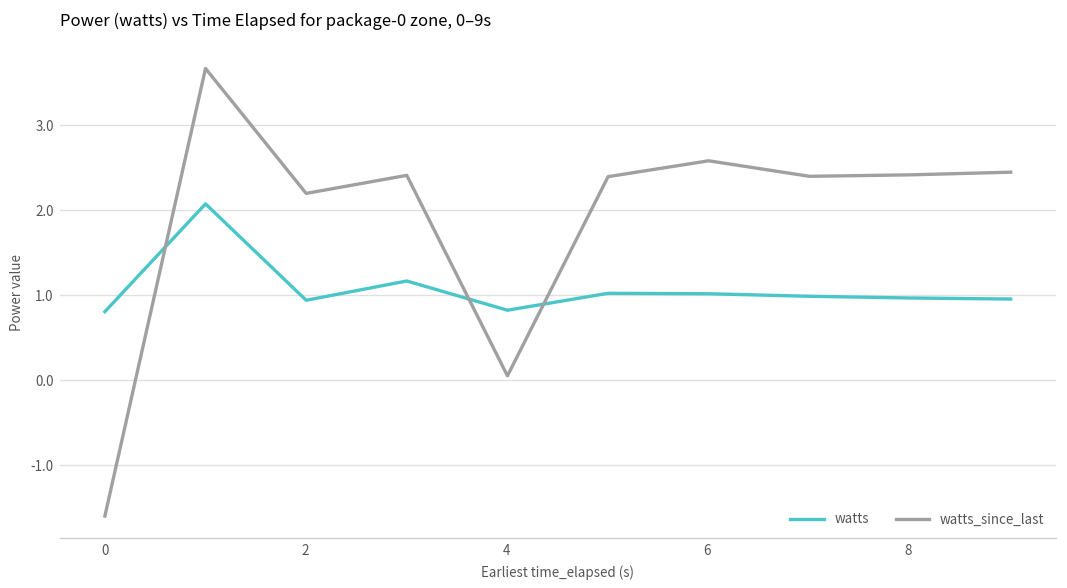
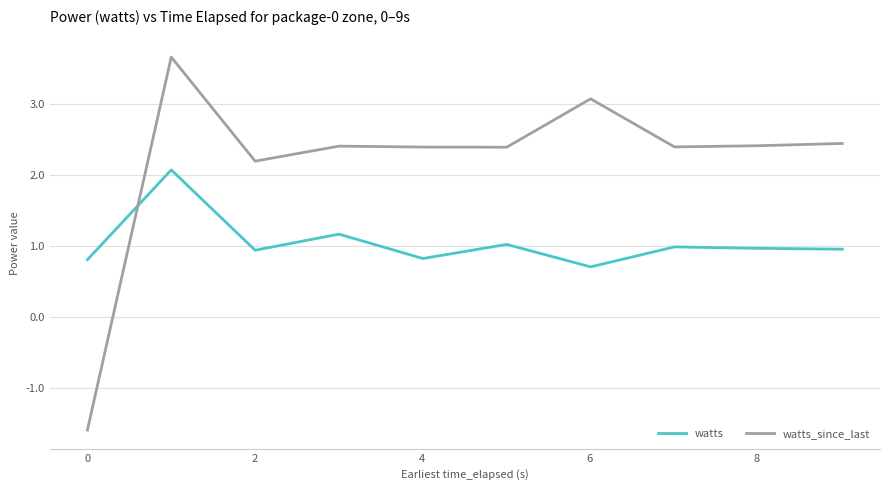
  {
    "watts": {
      "0": 0.8,
      "2": 0.9,
      "4": 0.8,
-     "6": 1.0
+     "6": 0.7
    },
    "watts_since_last": {
      "0": -1.6,
      "2": 2.2,
-     "4": 0.1,
-     "6": 2.6
+     "4": 2.4,
+     "6": 3.1
    }
  }
